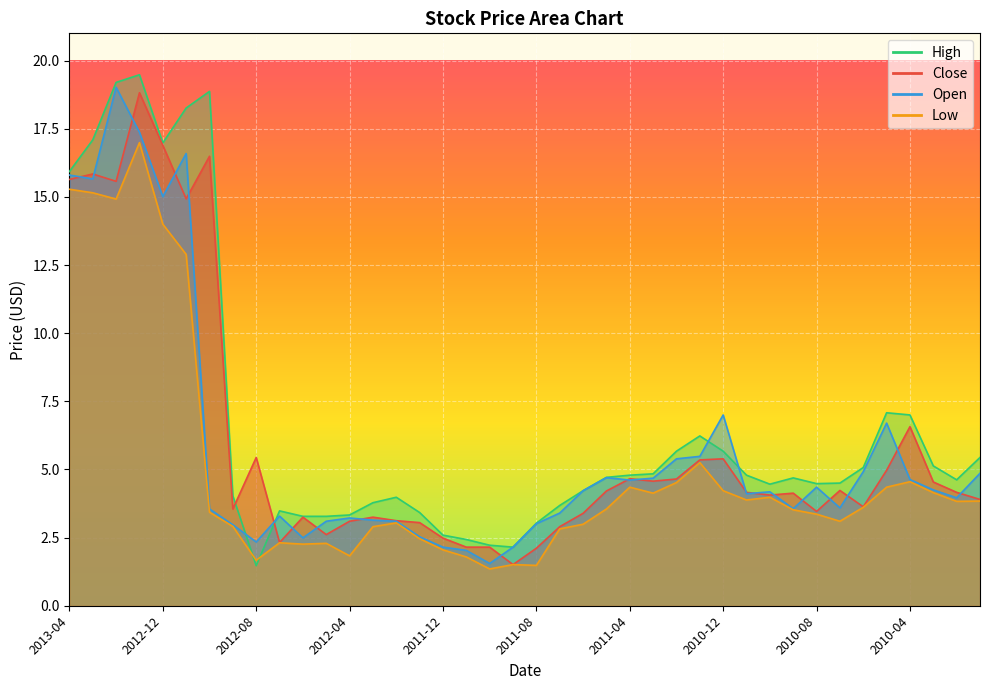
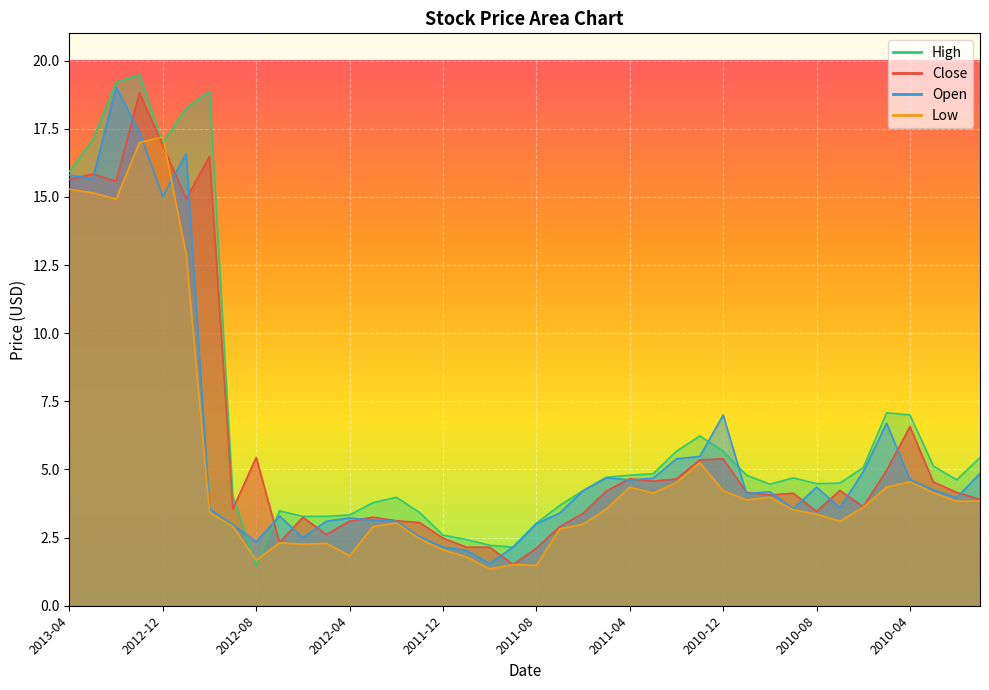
  {
    "High": {
      "2013-04": 15.9,
      "2012-08": 1.5,
      "2012-04": 3.3,
      "2011-12": 2.6,
      "2011-04": 4.8,
      "2010-12": 5.7,
      "2010-08": 4.5,
      "2010-04": 7.0
    },
    "Close": {
      "2013-04": 15.6,
      "2012-08": 5.4,
      "2012-04": 3.1,
      "2011-12": 2.5,
      "2011-08": 2.1,
      "2010-12": 5.4,
      "2010-08": 3.5,
      "2010-04": 6.6
    },
    "Open": {
      "2013-04": 15.8,
      "2012-12": 15.0,
      "2012-08": 2.3,
      "2012-04": 3.2,
      "2011-12": 2.2,
      "2010-12": 7.0,
      "2010-08": 4.4
    },
    "Low": {
      "2013-04": 15.3,
-     "2012-12": 14.0,
+     "2012-12": 17.2,
      "2012-08": 1.7,
      "2012-04": 1.8,
      "2011-12": 2.1,
      "2011-08": 1.5,
      "2011-04": 4.4,
      "2010-12": 4.2,
      "2010-08": 3.4
    }
  }
